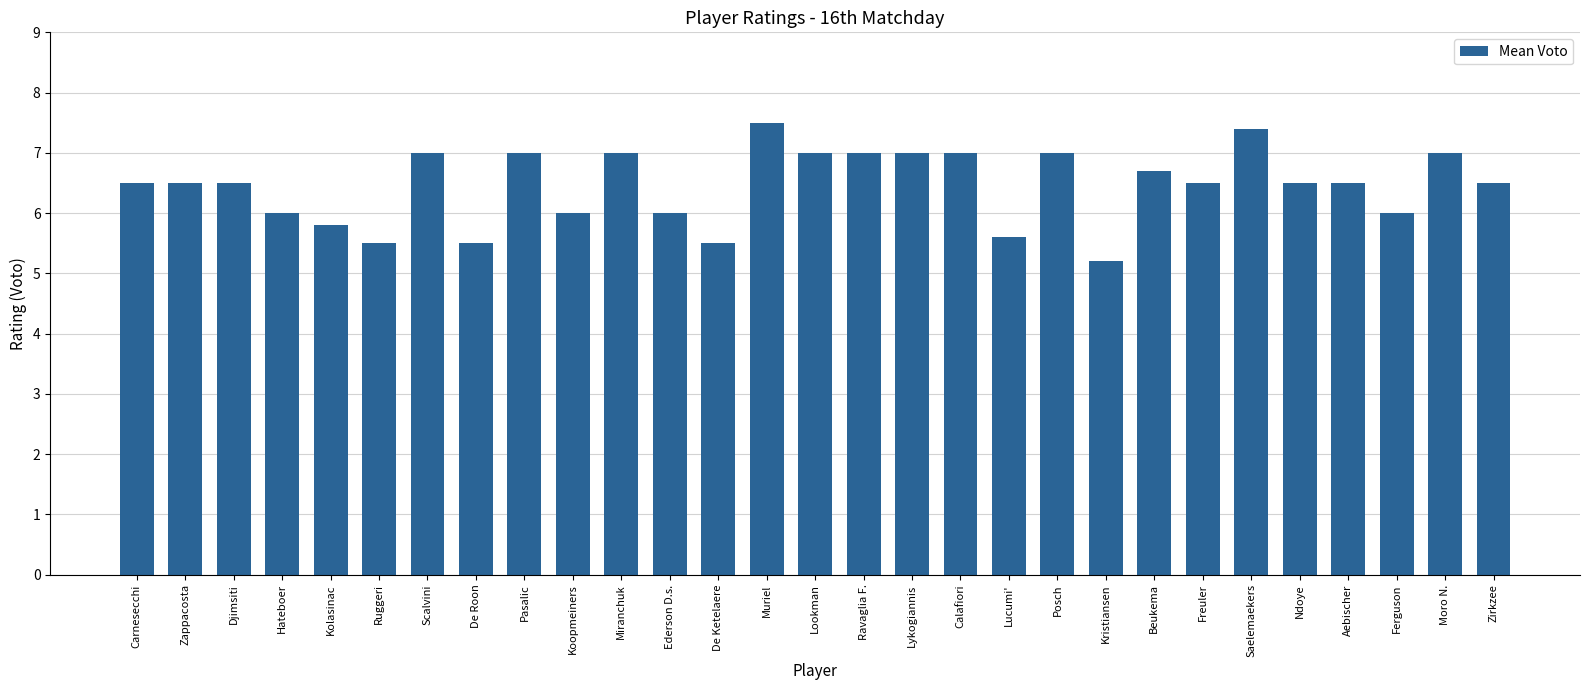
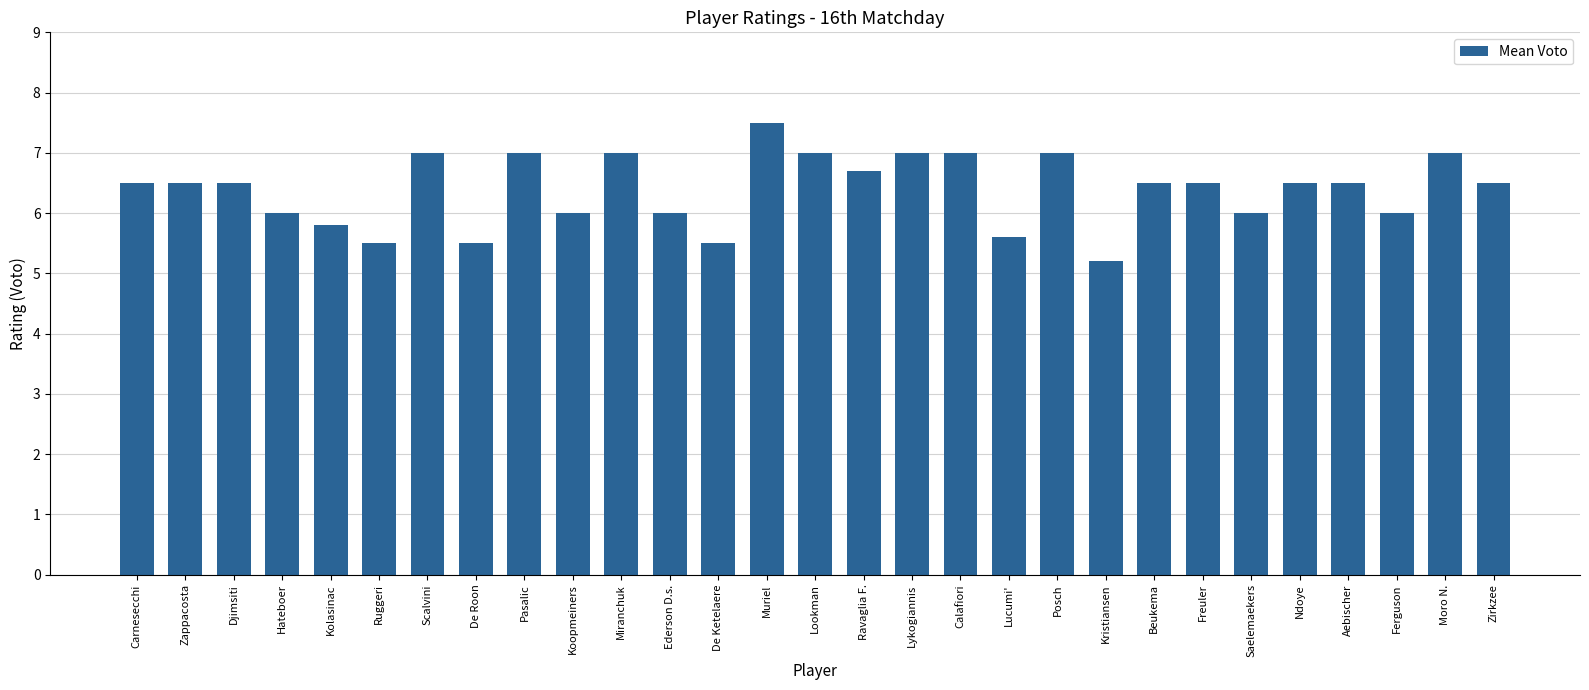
  {
    "Carnesecchi": 6.5,
    "Zappacosta": 6.5,
    "Djimsiti": 6.5,
    "Hateboer": 6.0,
    "Kolasinac": 5.8,
    "Ruggeri": 5.5,
    "Scalvini": 7.0,
    "De Roon": 5.5,
    "Pasalic": 7.0,
    "Koopmeiners": 6.0,
    "Miranchuk": 7.0,
    "Ederson D.s.": 6.0,
    "De Ketelaere": 5.5,
    "Muriel": 7.5,
    "Lookman": 7.0,
-   "Ravaglia F.": 7.0,
+   "Ravaglia F.": 6.7,
    "Lykogiannis": 7.0,
    "Calafiori": 7.0,
    "Lucumi'": 5.6,
    "Posch": 7.0,
    "Kristiansen": 5.2,
-   "Beukema": 6.7,
+   "Beukema": 6.5,
    "Freuler": 6.5,
-   "Saelemaekers": 7.4,
+   "Saelemaekers": 6.0,
    "Ndoye": 6.5,
    "Aebischer": 6.5,
    "Ferguson": 6.0,
    "Moro N.": 7.0,
    "Zirkzee": 6.5
  }
